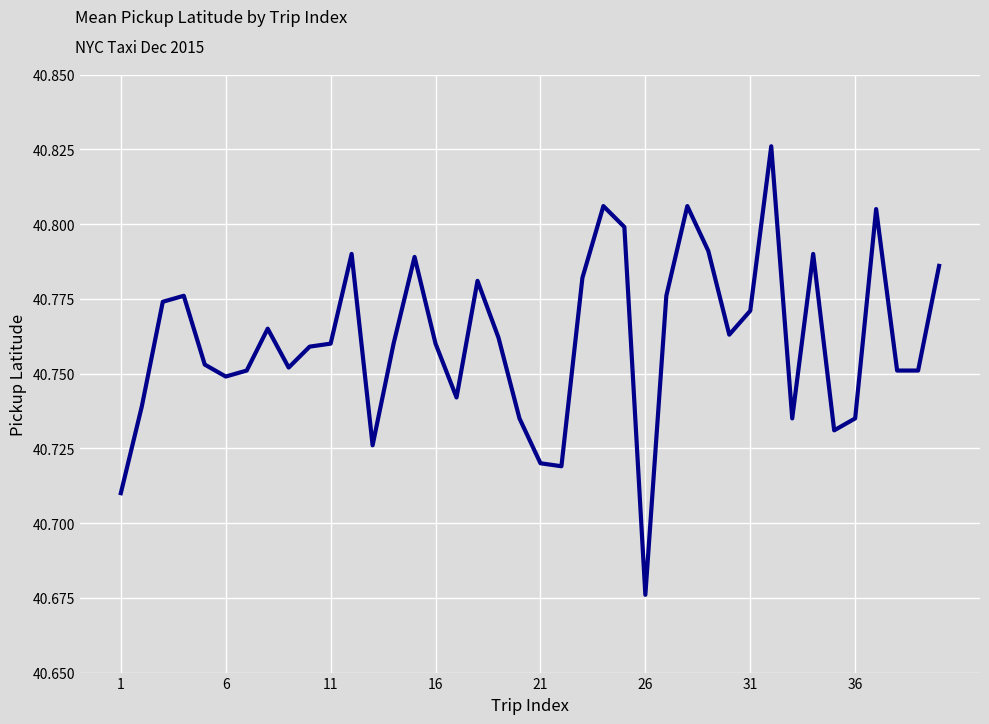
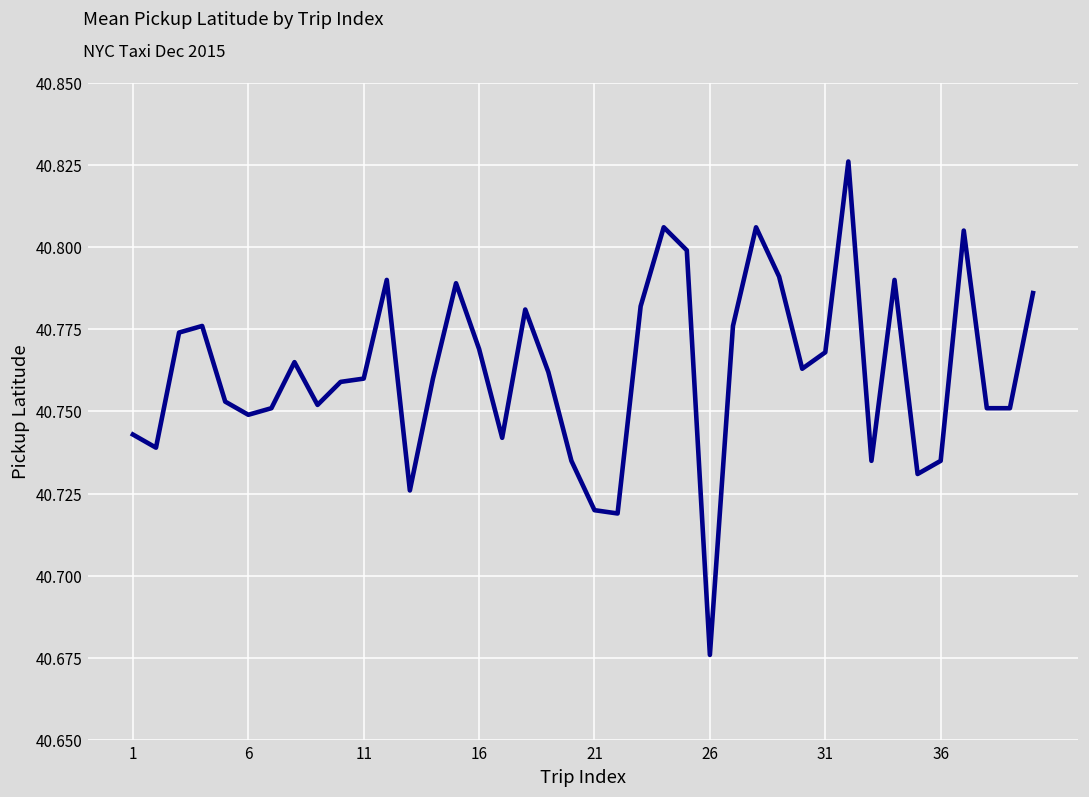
  {
-   "1": 40.710,
+   "1": 40.743,
    "6": 40.749,
    "11": 40.760,
-   "16": 40.760,
+   "16": 40.769,
    "21": 40.720,
    "26": 40.676,
-   "31": 40.771,
+   "31": 40.768,
    "36": 40.735
  }
